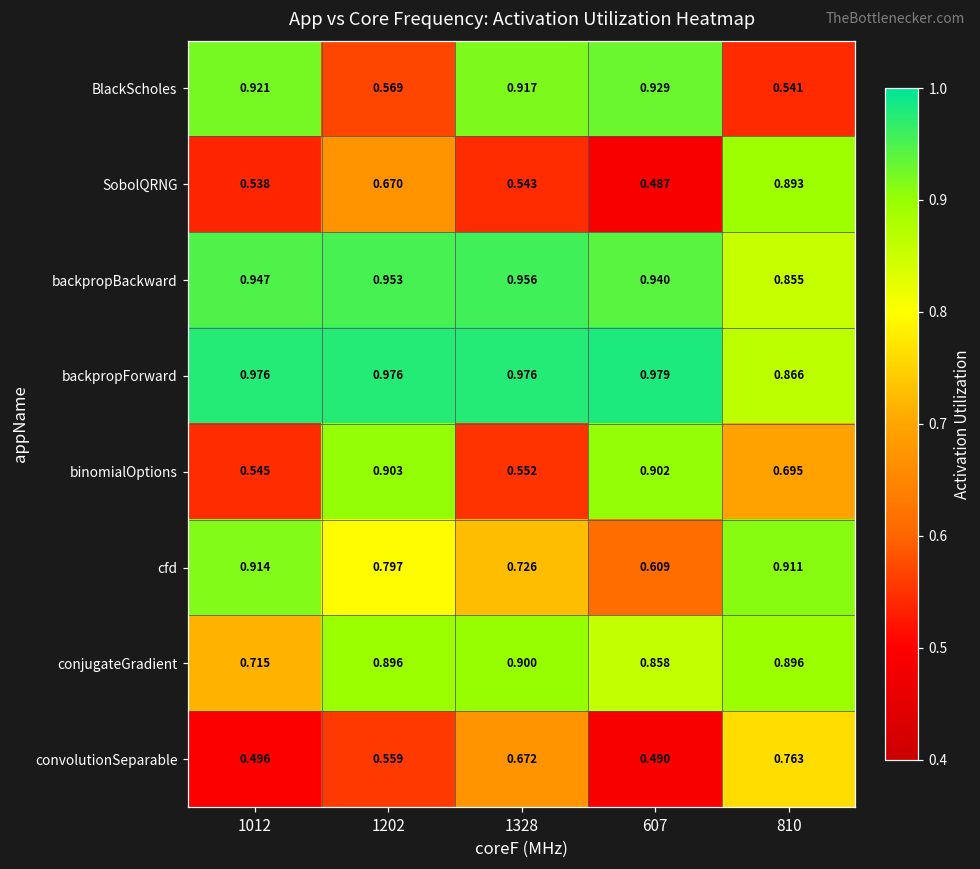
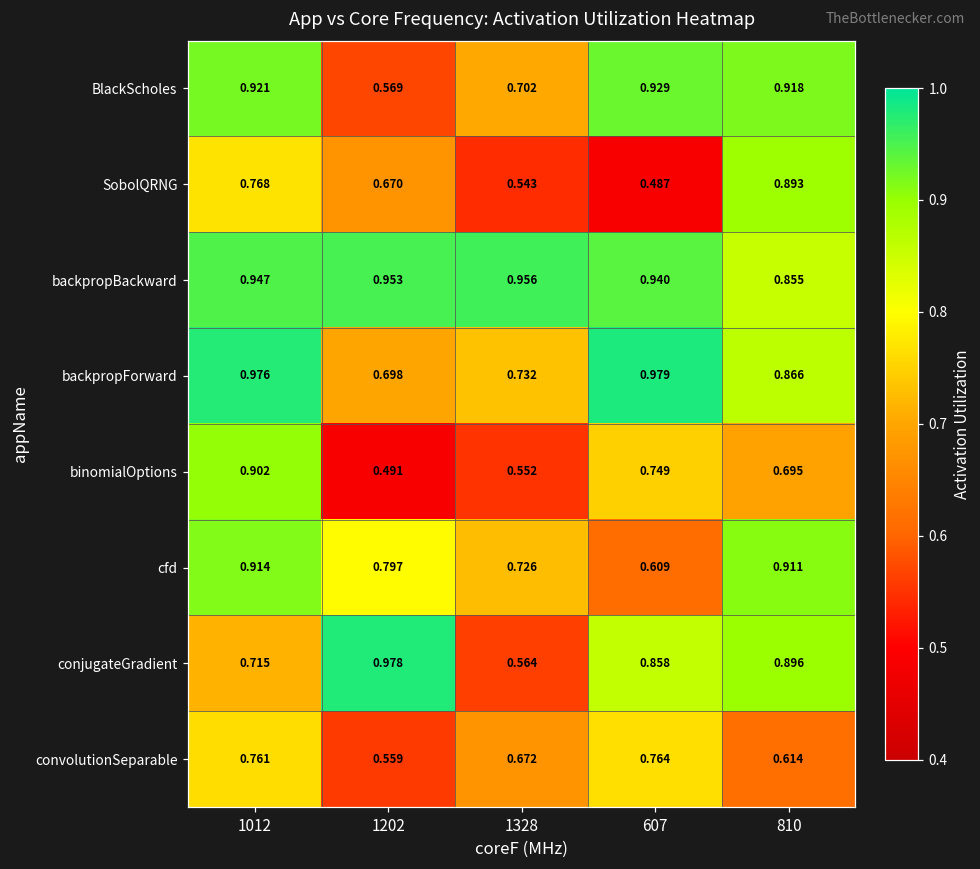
  {
    "BlackScholes": {
      "1012": 0.921,
      "1202": 0.569,
-     "1328": 0.917,
+     "1328": 0.702,
      "607": 0.929,
-     "810": 0.541
+     "810": 0.918
    },
    "SobolQRNG": {
-     "1012": 0.538,
+     "1012": 0.768,
      "1202": 0.670,
      "1328": 0.543,
      "607": 0.487,
      "810": 0.893
    },
    "backpropBackward": {
      "1012": 0.947,
      "1202": 0.953,
      "1328": 0.956,
      "607": 0.940,
      "810": 0.855
    },
    "backpropForward": {
      "1012": 0.976,
-     "1202": 0.976,
-     "1328": 0.976,
+     "1202": 0.698,
+     "1328": 0.732,
      "607": 0.979,
      "810": 0.866
    },
    "binomialOptions": {
-     "1012": 0.545,
-     "1202": 0.903,
+     "1012": 0.902,
+     "1202": 0.491,
      "1328": 0.552,
-     "607": 0.902,
+     "607": 0.749,
      "810": 0.695
    },
    "cfd": {
      "1012": 0.914,
      "1202": 0.797,
      "1328": 0.726,
      "607": 0.609,
      "810": 0.911
    },
    "conjugateGradient": {
      "1012": 0.715,
-     "1202": 0.896,
-     "1328": 0.900,
+     "1202": 0.978,
+     "1328": 0.564,
      "607": 0.858,
      "810": 0.896
    },
    "convolutionSeparable": {
-     "1012": 0.496,
+     "1012": 0.761,
      "1202": 0.559,
      "1328": 0.672,
-     "607": 0.490,
-     "810": 0.763
+     "607": 0.764,
+     "810": 0.614
    }
  }
